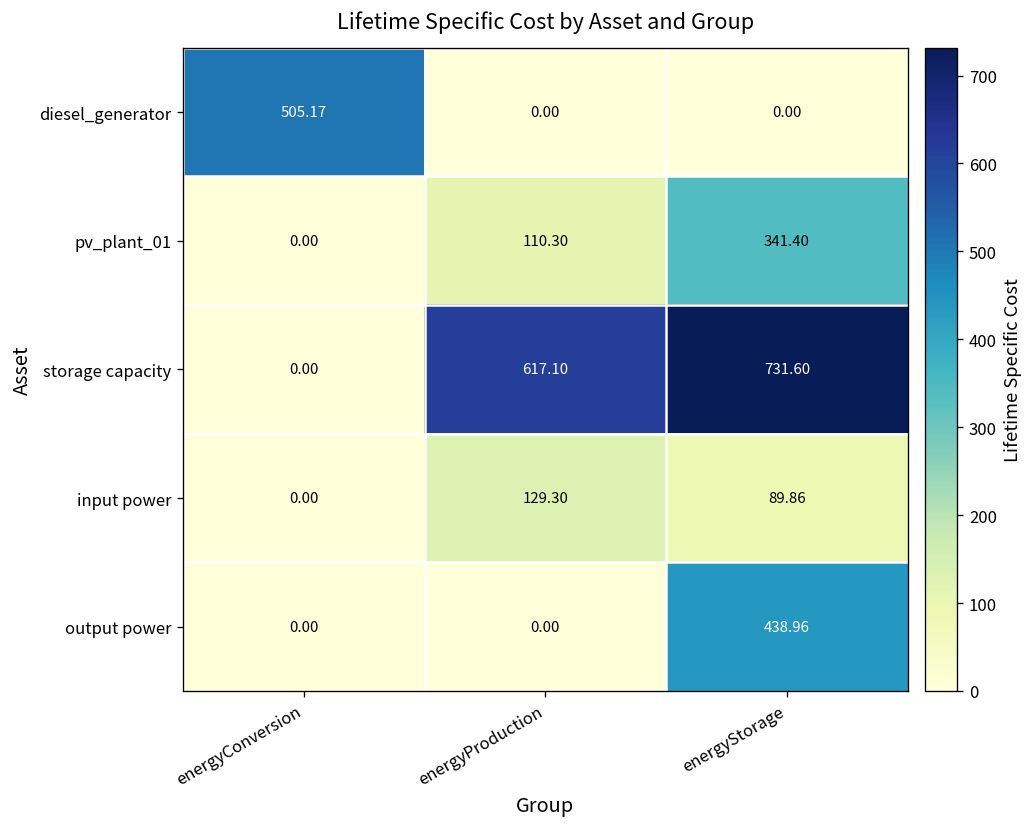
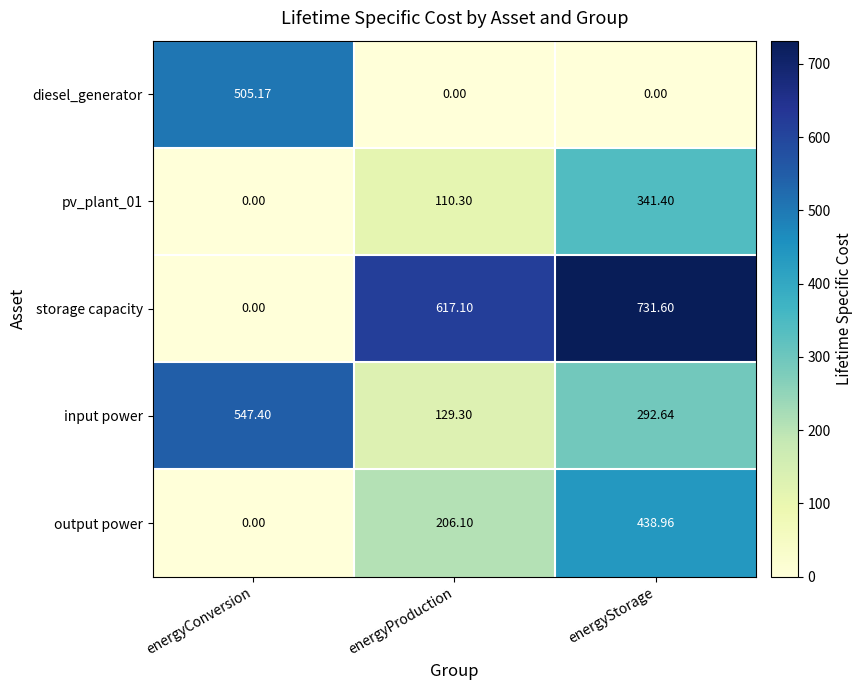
  {
    "diesel_generator": {
      "energyConversion": 505.17,
      "energyProduction": 0.00,
      "energyStorage": 0.00
    },
    "pv_plant_01": {
      "energyConversion": 0.00,
      "energyProduction": 110.30,
      "energyStorage": 341.40
    },
    "storage capacity": {
      "energyConversion": 0.00,
      "energyProduction": 617.10,
      "energyStorage": 731.60
    },
    "input power": {
-     "energyConversion": 0.00,
+     "energyConversion": 547.40,
      "energyProduction": 129.30,
-     "energyStorage": 89.86
+     "energyStorage": 292.64
    },
    "output power": {
      "energyConversion": 0.00,
-     "energyProduction": 0.00,
+     "energyProduction": 206.10,
      "energyStorage": 438.96
    }
  }
